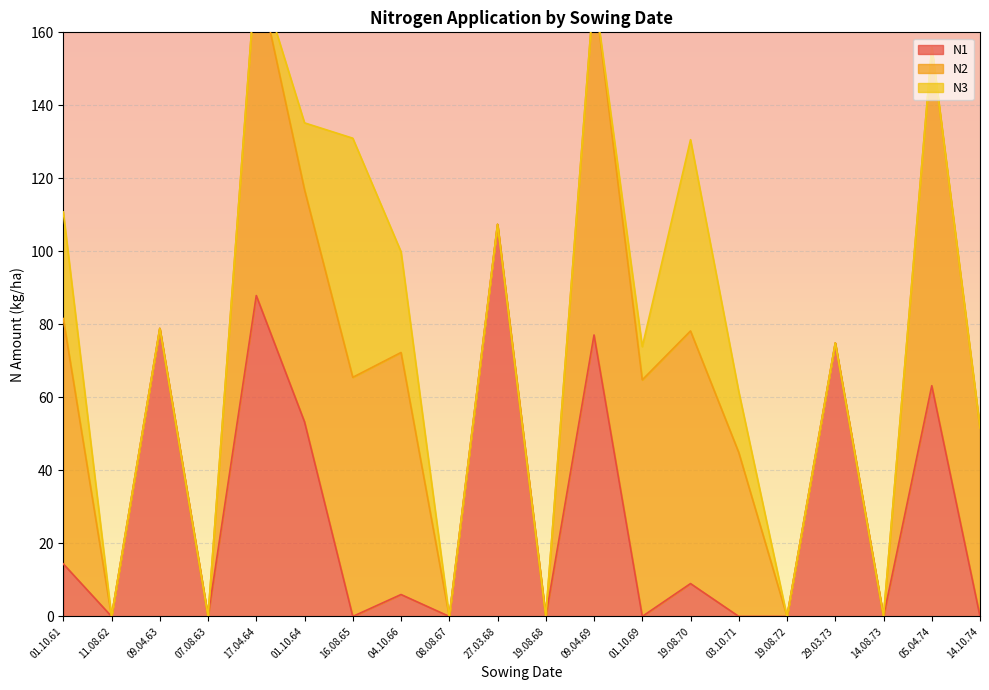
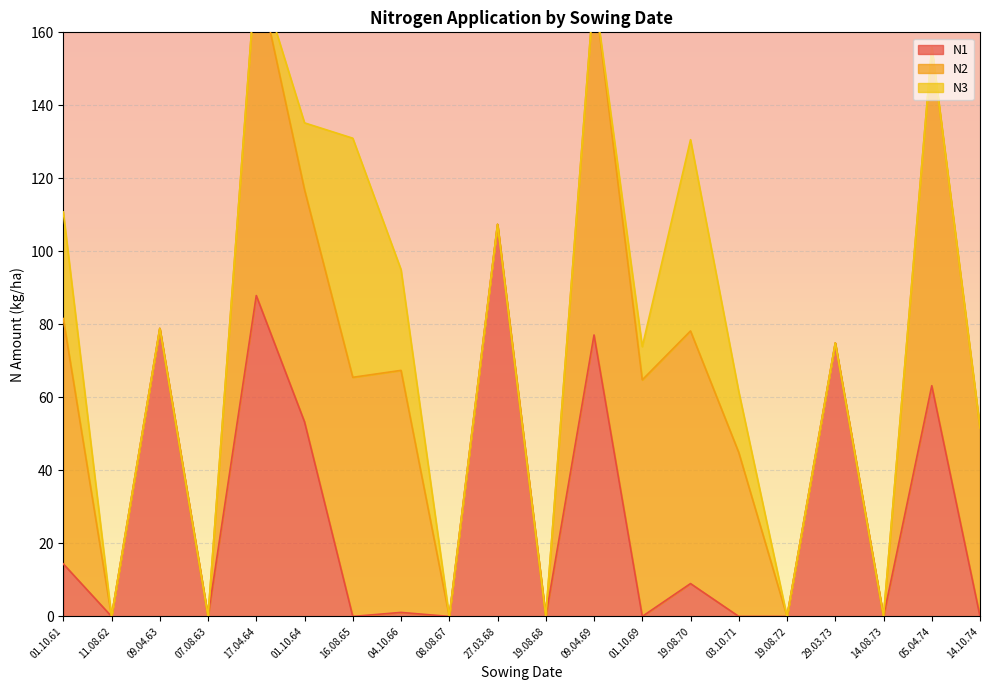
  {
    "N1": {
      "01.10.61": 14,
      "17.04.64": 88,
      "01.10.64": 53,
      "16.08.65": 0,
-     "04.10.66": 6,
+     "04.10.66": 1,
      "09.04.69": 77,
      "01.10.69": 0,
      "19.08.70": 9,
      "03.10.71": 0,
      "05.04.74": 63,
      "14.10.74": 0
    }
  }
